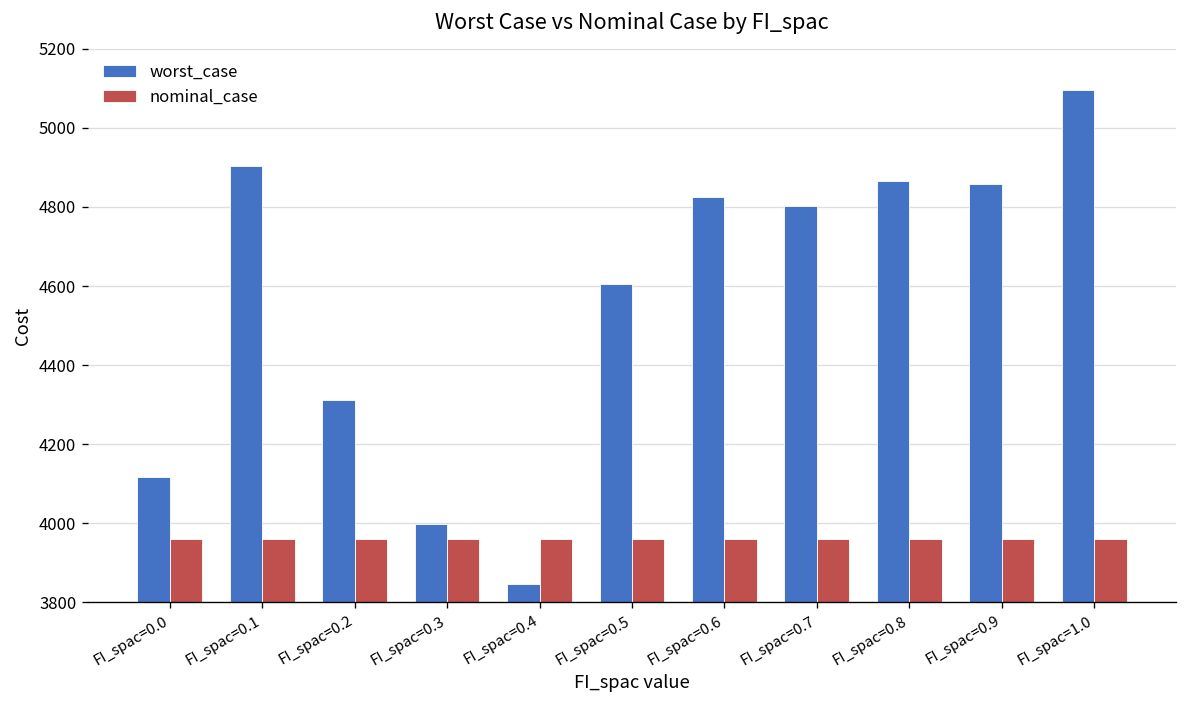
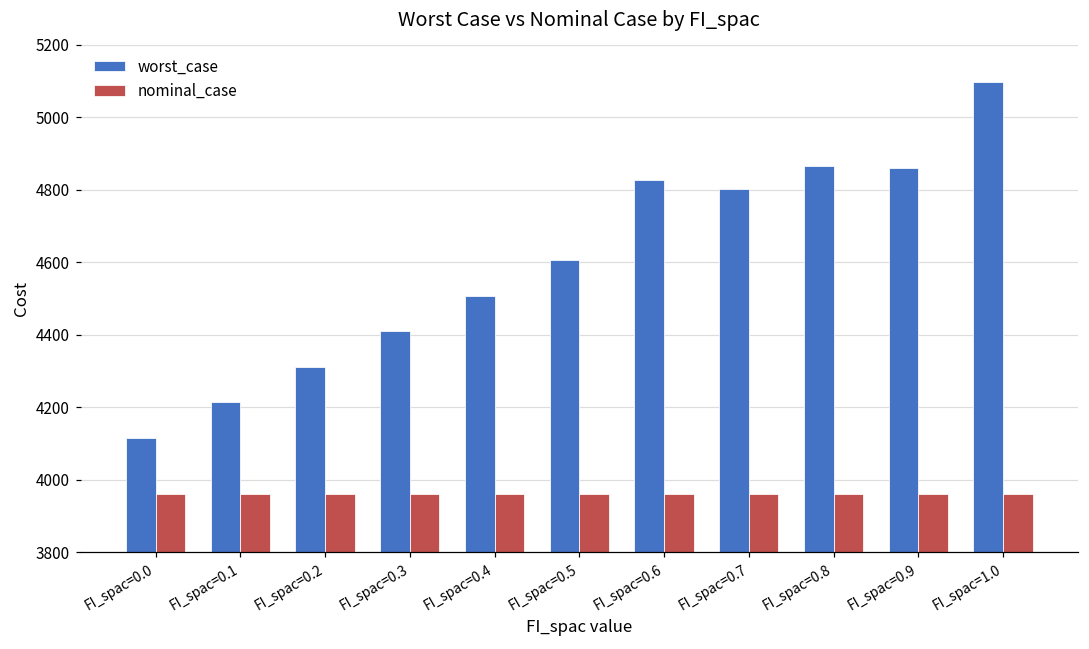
  {
    "worst_case": {
      "FI_spac=0.0": 4120,
-     "FI_spac=0.1": 4900,
+     "FI_spac=0.1": 4210,
      "FI_spac=0.2": 4310,
-     "FI_spac=0.3": 4000,
-     "FI_spac=0.4": 3850,
+     "FI_spac=0.3": 4410,
+     "FI_spac=0.4": 4510,
      "FI_spac=0.5": 4610,
      "FI_spac=0.6": 4830,
      "FI_spac=0.7": 4800,
      "FI_spac=0.8": 4870,
      "FI_spac=0.9": 4860,
      "FI_spac=1.0": 5100
    },
    "nominal_case": {
      "FI_spac=0.0": 3960,
      "FI_spac=0.1": 3960,
      "FI_spac=0.2": 3960,
      "FI_spac=0.3": 3960,
      "FI_spac=0.4": 3960,
      "FI_spac=0.5": 3960,
      "FI_spac=0.6": 3960,
      "FI_spac=0.7": 3960,
      "FI_spac=0.8": 3960,
      "FI_spac=0.9": 3960,
      "FI_spac=1.0": 3960
    }
  }
